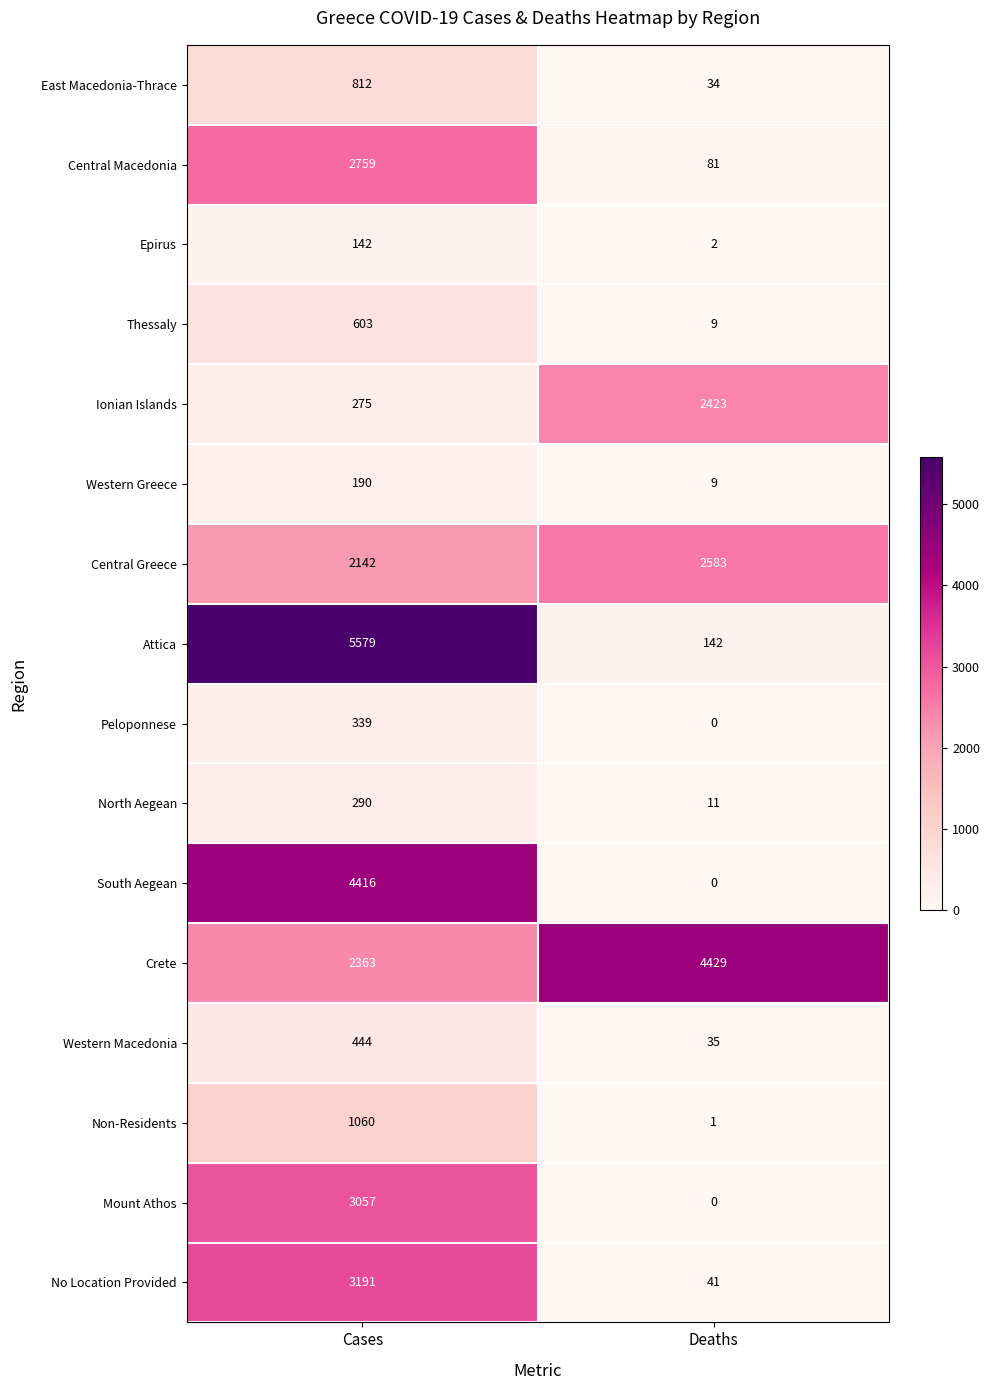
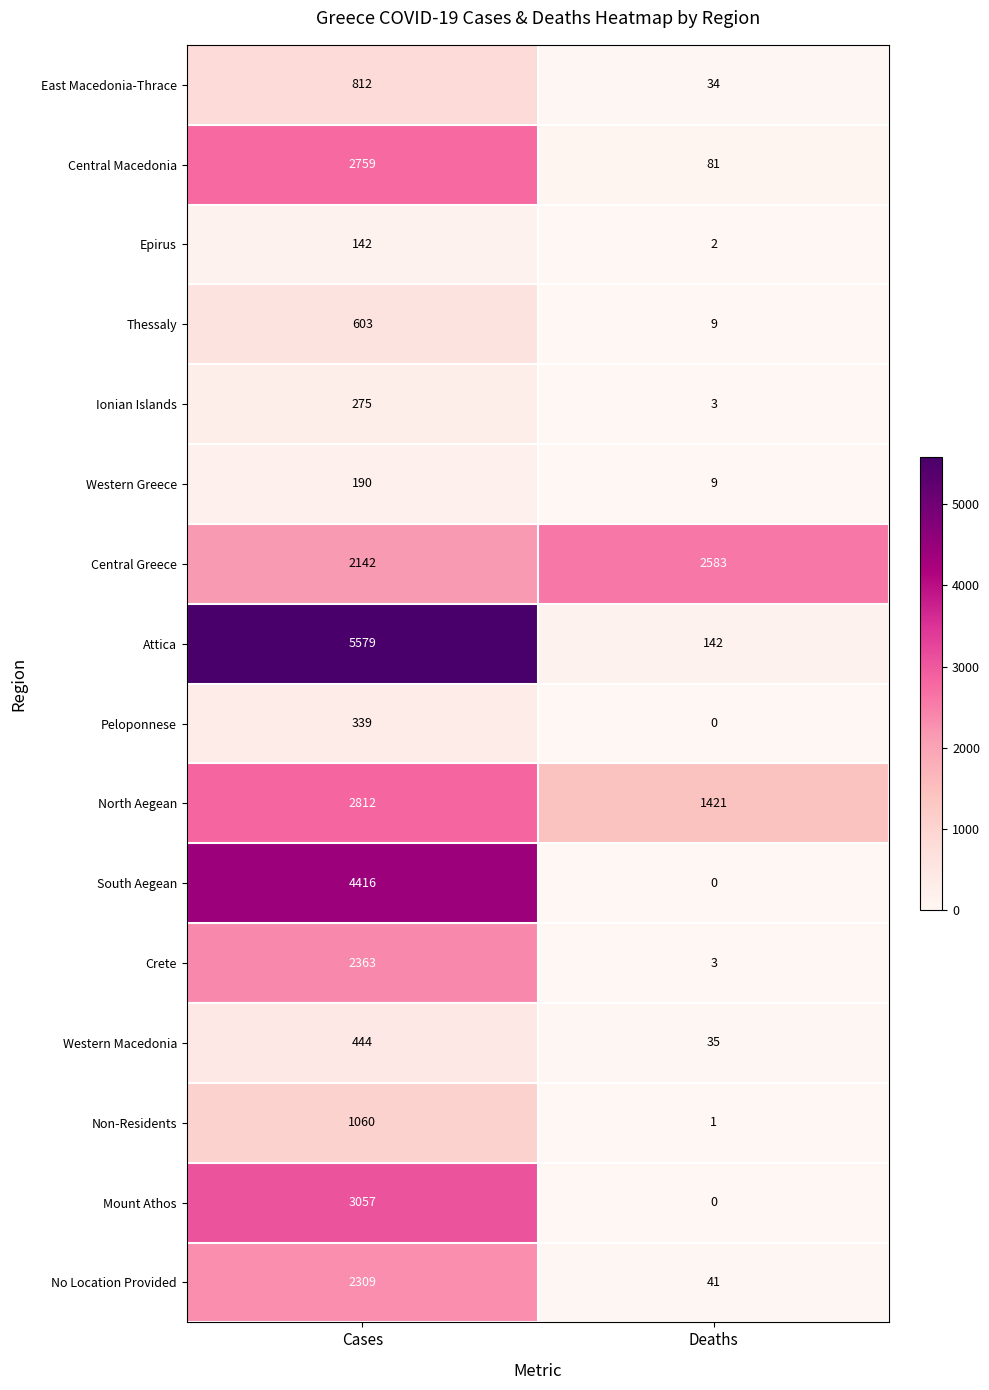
  {
    "East Macedonia-Thrace": {
      "Cases": 812,
      "Deaths": 34
    },
    "Central Macedonia": {
      "Cases": 2759,
      "Deaths": 81
    },
    "Epirus": {
      "Cases": 142,
      "Deaths": 2
    },
    "Thessaly": {
      "Cases": 603,
      "Deaths": 9
    },
    "Ionian Islands": {
      "Cases": 275,
-     "Deaths": 2423
+     "Deaths": 3
    },
    "Western Greece": {
      "Cases": 190,
      "Deaths": 9
    },
    "Central Greece": {
      "Cases": 2142,
      "Deaths": 2583
    },
    "Attica": {
      "Cases": 5579,
      "Deaths": 142
    },
    "Peloponnese": {
      "Cases": 339,
      "Deaths": 0
    },
    "North Aegean": {
-     "Cases": 290,
-     "Deaths": 11
+     "Cases": 2812,
+     "Deaths": 1421
    },
    "South Aegean": {
      "Cases": 4416,
      "Deaths": 0
    },
    "Crete": {
      "Cases": 2363,
-     "Deaths": 4429
+     "Deaths": 3
    },
    "Western Macedonia": {
      "Cases": 444,
      "Deaths": 35
    },
    "Non-Residents": {
      "Cases": 1060,
      "Deaths": 1
    },
    "Mount Athos": {
      "Cases": 3057,
      "Deaths": 0
    },
    "No Location Provided": {
-     "Cases": 3191,
+     "Cases": 2309,
      "Deaths": 41
    }
  }
